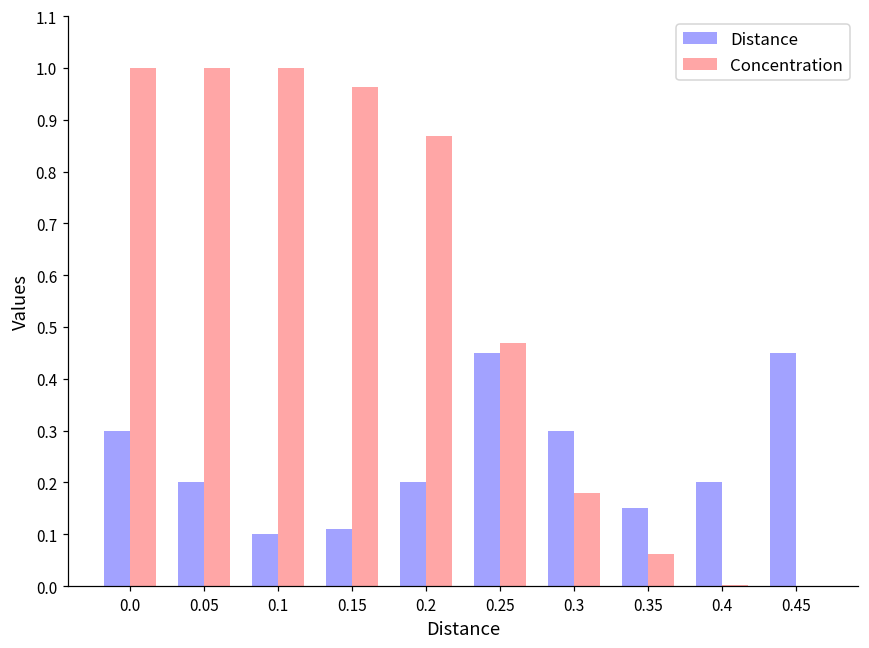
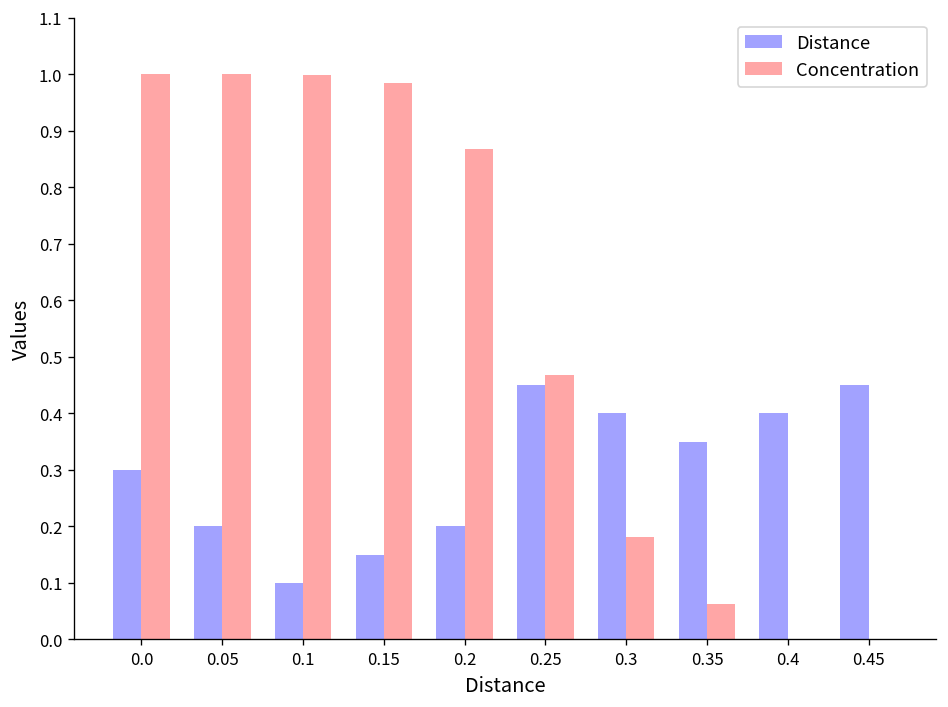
  {
    "Distance": {
      "0.0": 0.30,
      "0.05": 0.20,
      "0.1": 0.10,
-     "0.15": 0.11,
+     "0.15": 0.15,
      "0.2": 0.20,
      "0.25": 0.45,
-     "0.3": 0.3,
-     "0.35": 0.15,
-     "0.4": 0.2,
+     "0.3": 0.4,
+     "0.35": 0.35,
+     "0.4": 0.4,
      "0.45": 0.45
    },
    "Concentration": {
      "0.0": 1.00,
      "0.05": 1.00,
      "0.1": 1.00,
-     "0.15": 0.96,
+     "0.15": 0.98,
      "0.2": 0.87,
      "0.25": 0.47,
      "0.3": 0.18,
      "0.35": 0.06
    }
  }
